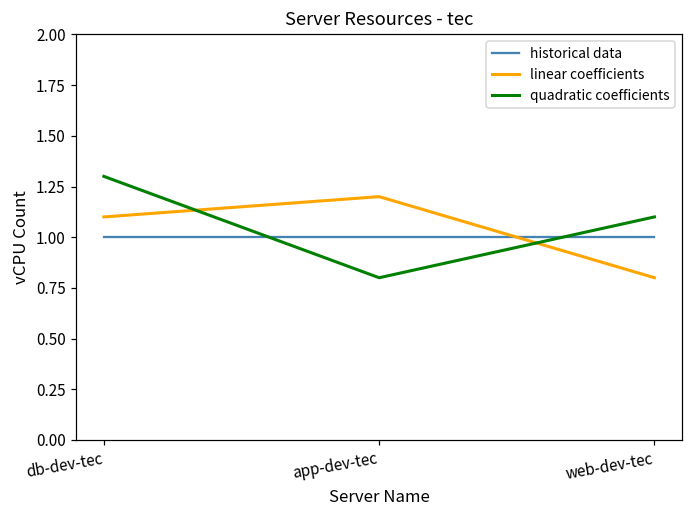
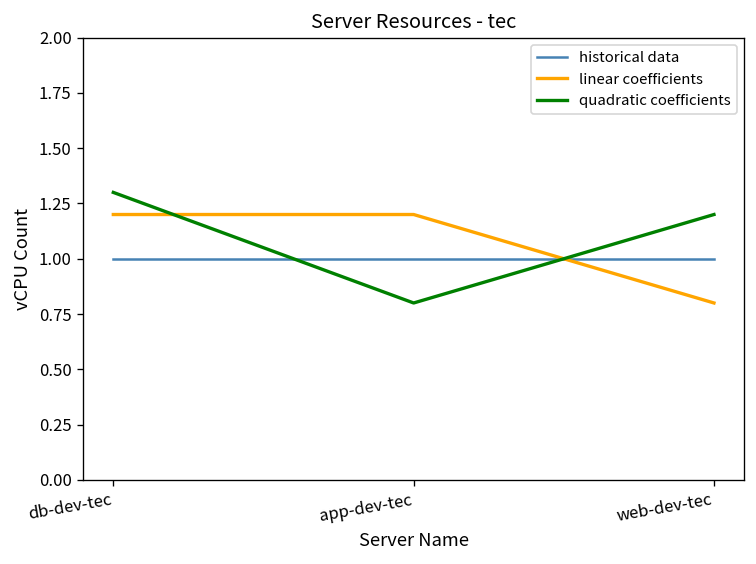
  {
    "historical data": {
      "db-dev-tec": 1.0,
      "app-dev-tec": 1.0,
      "web-dev-tec": 1.0
    },
    "linear coefficients": {
-     "db-dev-tec": 1.1,
+     "db-dev-tec": 1.2,
      "app-dev-tec": 1.2,
      "web-dev-tec": 0.8
    },
    "quadratic coefficients": {
      "db-dev-tec": 1.3,
      "app-dev-tec": 0.8,
-     "web-dev-tec": 1.1
+     "web-dev-tec": 1.2
    }
  }
